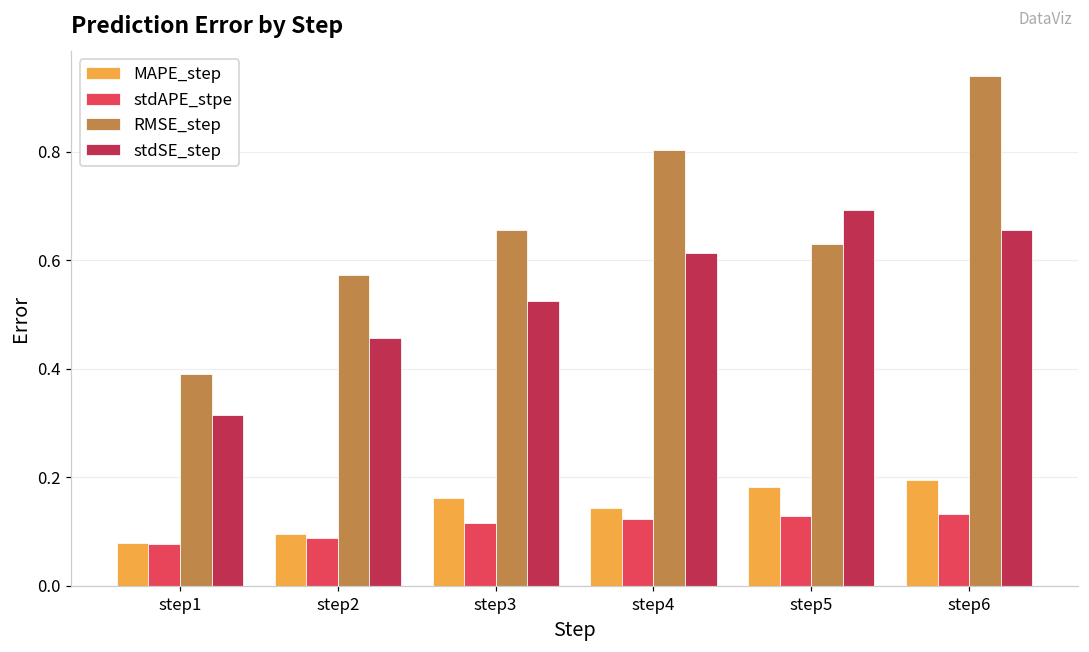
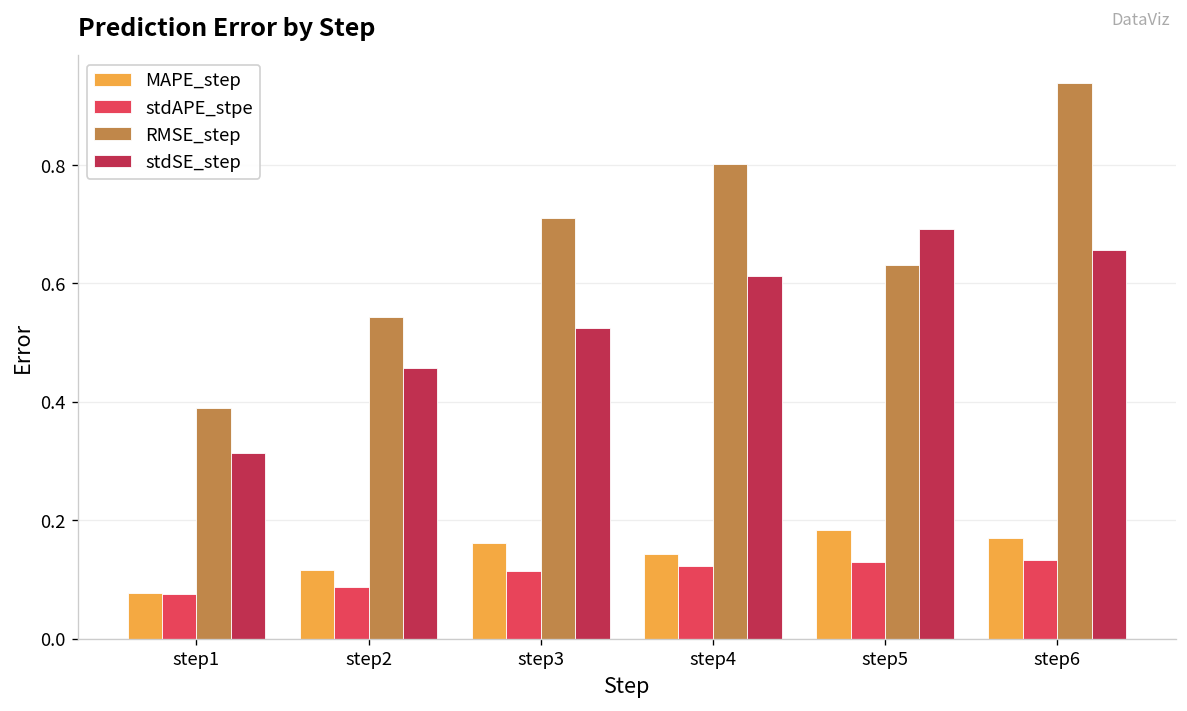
  {
    "MAPE_step": {
      "step1": 0.08,
-     "step2": 0.10,
+     "step2": 0.12,
      "step3": 0.16,
      "step4": 0.14,
      "step5": 0.18,
-     "step6": 0.20
+     "step6": 0.17
    },
    "RMSE_step": {
      "step1": 0.39,
-     "step2": 0.57,
-     "step3": 0.66,
+     "step2": 0.54,
+     "step3": 0.71,
      "step4": 0.80,
      "step5": 0.63,
      "step6": 0.94
    }
  }
